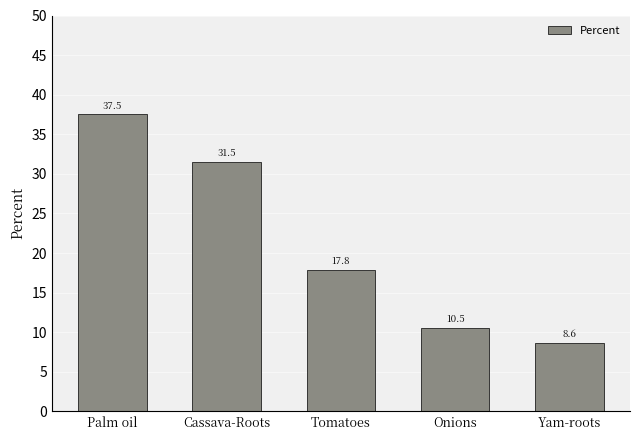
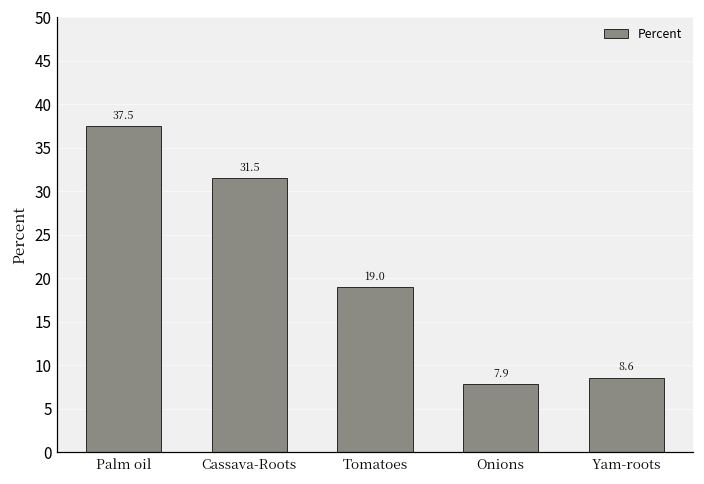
  {
    "Palm oil": 37.5,
    "Cassava-Roots": 31.5,
-   "Tomatoes": 17.8,
-   "Onions": 10.5,
+   "Tomatoes": 19.0,
+   "Onions": 7.9,
    "Yam-roots": 8.6
  }
